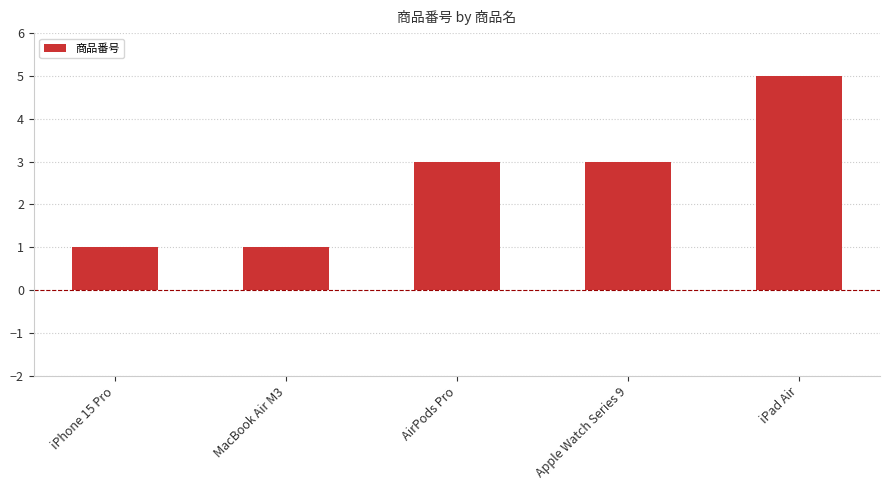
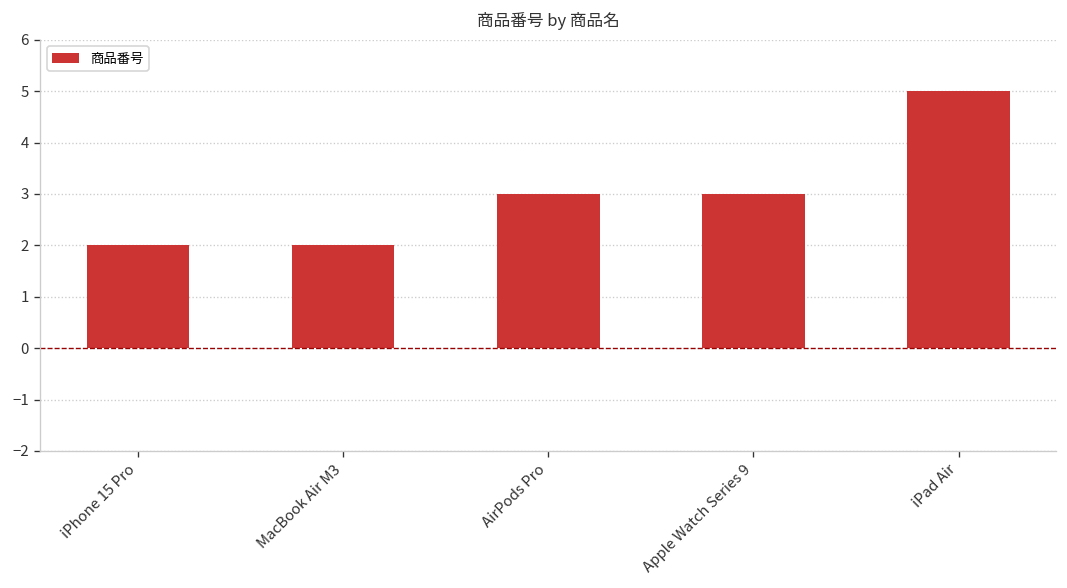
  {
-   "iPhone 15 Pro": 1,
-   "MacBook Air M3": 1,
+   "iPhone 15 Pro": 2,
+   "MacBook Air M3": 2,
    "AirPods Pro": 3,
    "Apple Watch Series 9": 3,
    "iPad Air": 5
  }
